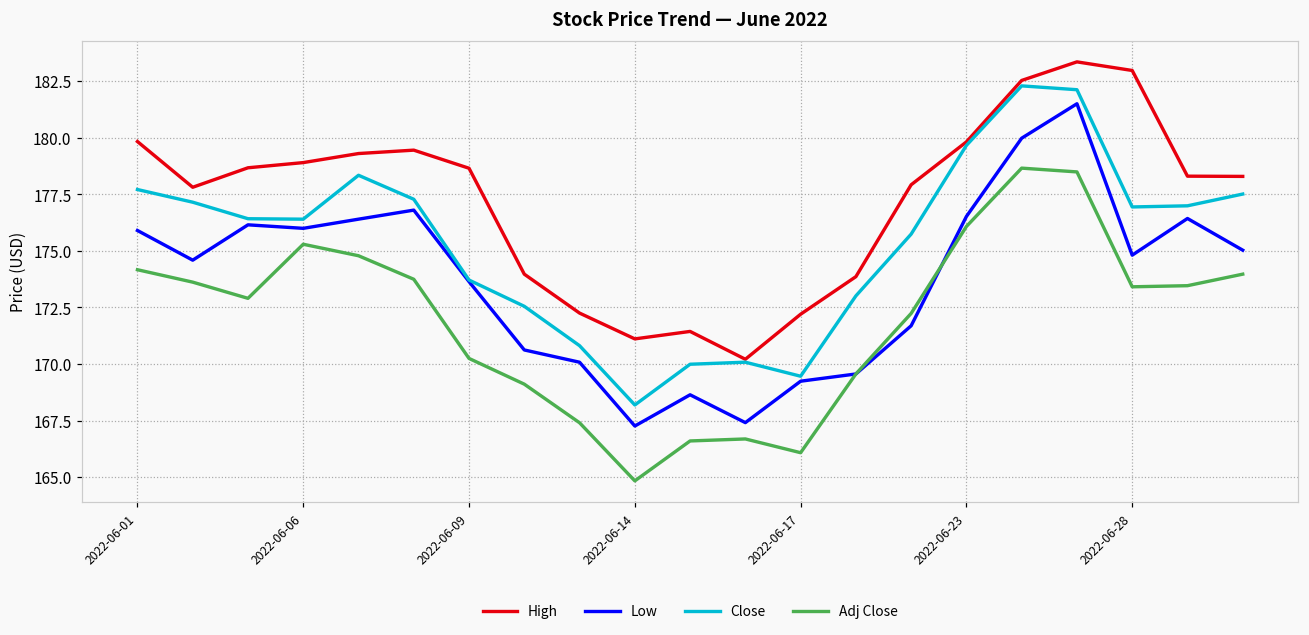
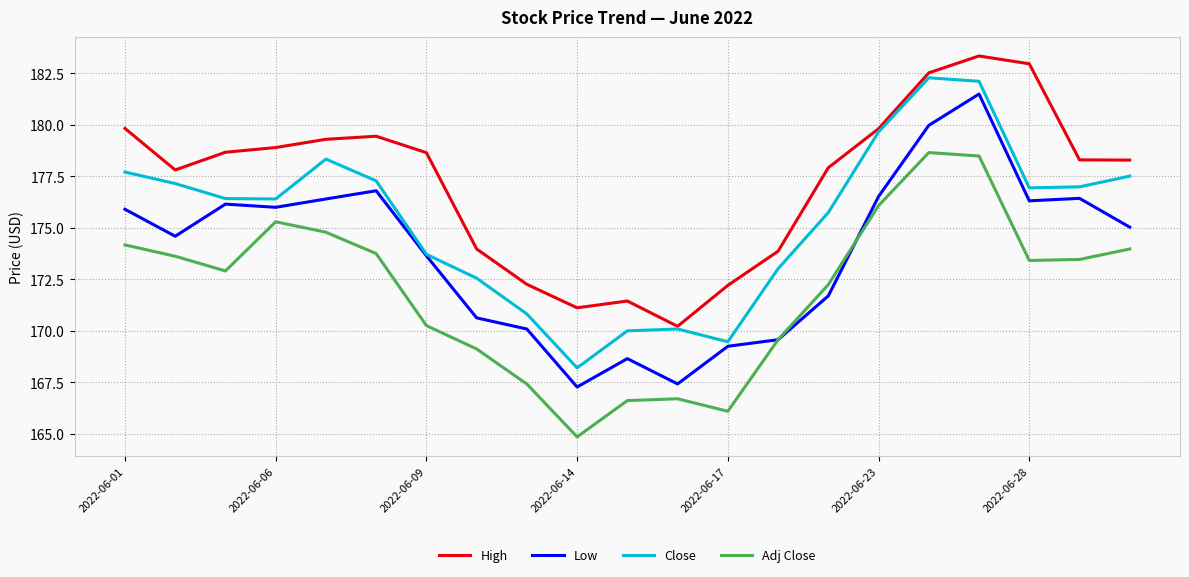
  {
    "High": {
      "2022-06-01": 179.8,
      "2022-06-06": 178.9,
      "2022-06-09": 178.7,
      "2022-06-14": 171.1,
      "2022-06-17": 172.2,
      "2022-06-23": 179.8,
      "2022-06-28": 183.0
    },
    "Low": {
      "2022-06-01": 175.9,
      "2022-06-06": 176.0,
      "2022-06-14": 167.3,
      "2022-06-17": 169.2,
      "2022-06-23": 176.5,
-     "2022-06-28": 174.8
+     "2022-06-28": 176.3
    },
    "Close": {
      "2022-06-01": 177.7,
      "2022-06-06": 176.4,
      "2022-06-14": 168.2,
      "2022-06-17": 169.5,
      "2022-06-23": 179.7,
      "2022-06-28": 176.9
    },
    "Adj Close": {
      "2022-06-01": 174.2,
      "2022-06-06": 175.3,
      "2022-06-09": 170.2,
      "2022-06-14": 164.8,
      "2022-06-17": 166.1,
      "2022-06-23": 176.1,
      "2022-06-28": 173.4
    }
  }
